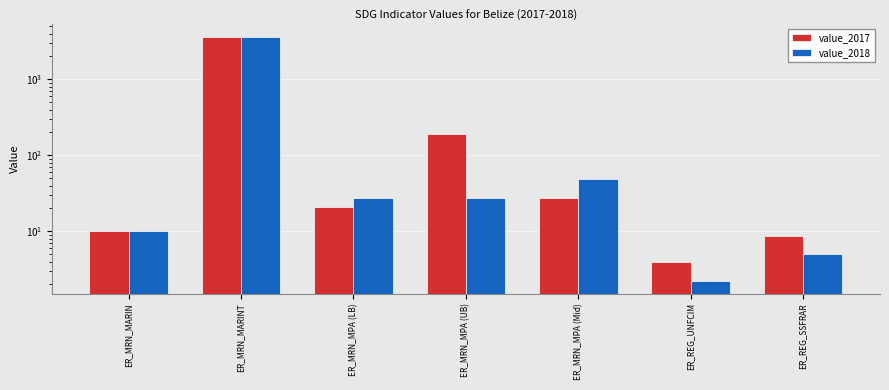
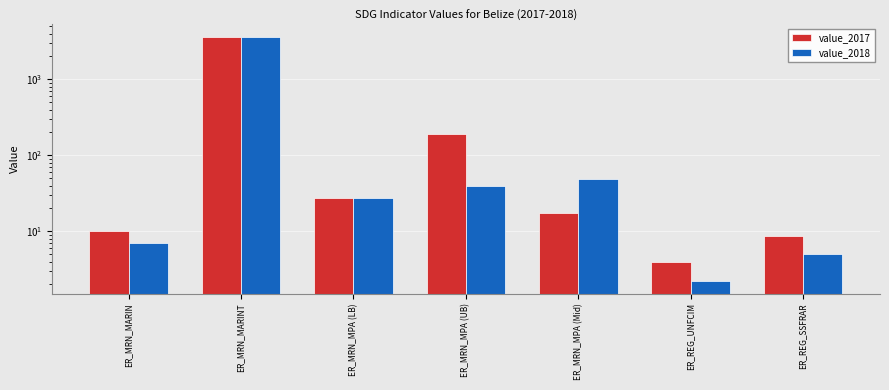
  {
    "value_2017": {
      "ER_MRN_MARIN": 10,
      "ER_MRN_MARINT": 4000,
-     "ER_MRN_MPA (LB)": 21,
+     "ER_MRN_MPA (LB)": 28,
      "ER_MRN_MPA (UB)": 190,
-     "ER_MRN_MPA (Mid)": 28,
+     "ER_MRN_MPA (Mid)": 18,
      "ER_REG_UNFCIM": 4,
      "ER_REG_SSFRAR": 9
    },
    "value_2018": {
-     "ER_MRN_MARIN": 10,
+     "ER_MRN_MARIN": 7,
      "ER_MRN_MARINT": 4000,
      "ER_MRN_MPA (LB)": 28,
-     "ER_MRN_MPA (UB)": 28,
+     "ER_MRN_MPA (UB)": 40,
      "ER_MRN_MPA (Mid)": 50,
      "ER_REG_UNFCIM": 2.2,
      "ER_REG_SSFRAR": 5
    }
  }
